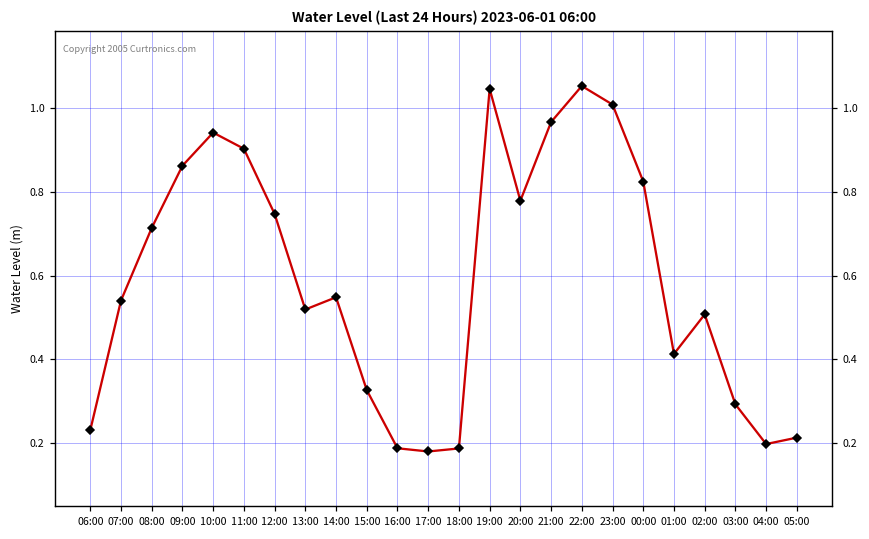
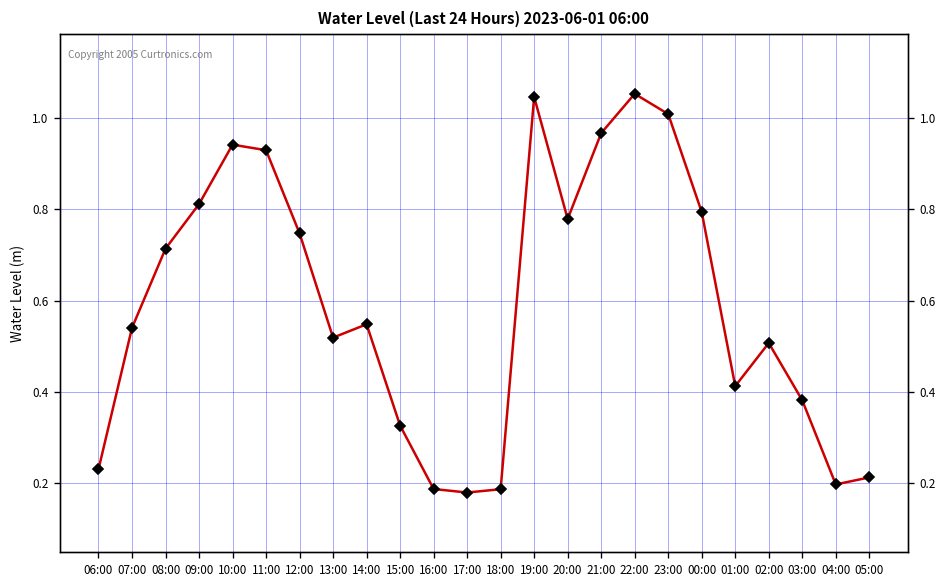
  {
    "06:00": 0.23,
    "07:00": 0.54,
    "08:00": 0.71,
-   "09:00": 0.86,
+   "09:00": 0.81,
    "10:00": 0.94,
-   "11:00": 0.90,
+   "11:00": 0.93,
    "12:00": 0.75,
    "13:00": 0.52,
    "14:00": 0.55,
    "15:00": 0.33,
    "16:00": 0.19,
    "17:00": 0.18,
    "18:00": 0.19,
    "19:00": 1.05,
    "20:00": 0.78,
    "21:00": 0.97,
    "22:00": 1.05,
    "23:00": 1.01,
-   "00:00": 0.82,
+   "00:00": 0.79,
    "01:00": 0.41,
    "02:00": 0.51,
-   "03:00": 0.29,
+   "03:00": 0.38,
    "04:00": 0.20,
    "05:00": 0.21
  }
